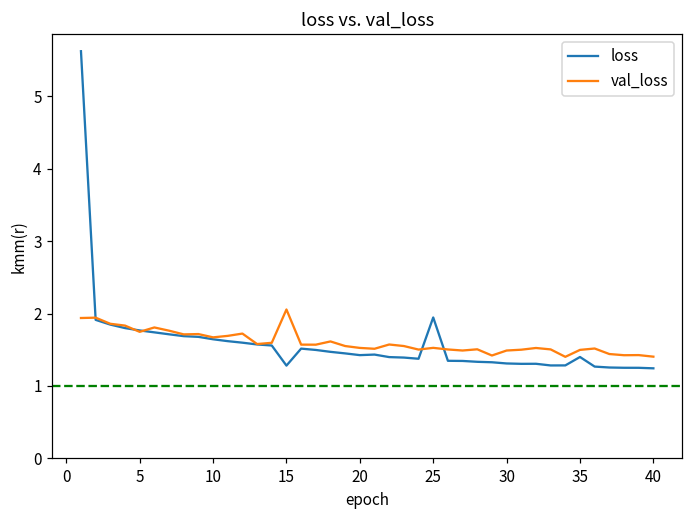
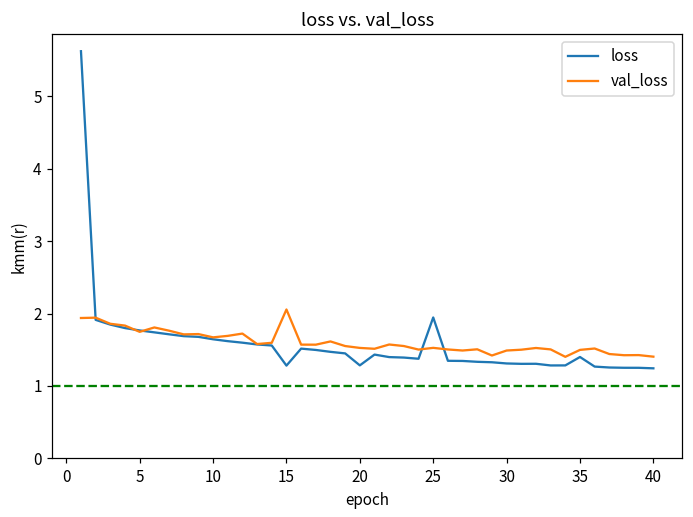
  {
    "loss": {
      "15": 1.3,
-     "20": 1.4,
+     "20": 1.3,
      "25": 1.9,
      "30": 1.3,
      "35": 1.4,
      "40": 1.2
    },
    "val_loss": {
      "15": 2.1,
      "20": 1.5,
      "25": 1.5,
      "30": 1.5,
      "35": 1.5,
      "40": 1.4
    }
  }
